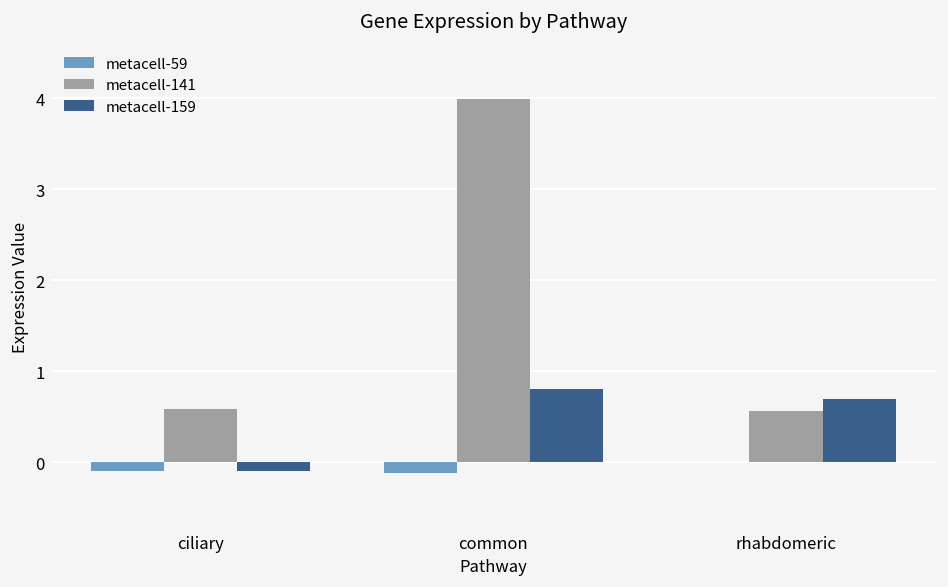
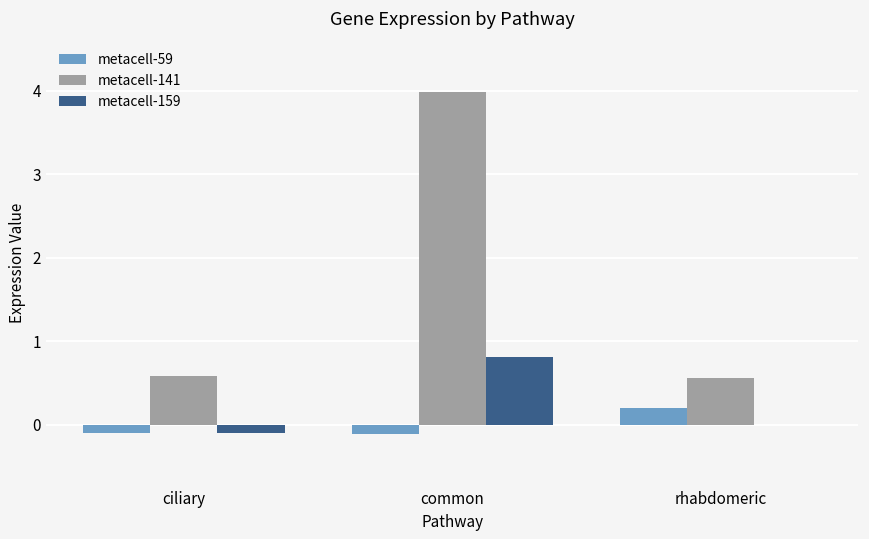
  {
    "metacell-59": {
      "ciliary": -0.1,
      "common": -0.1,
-     "rhabdomeric": 0.0
+     "rhabdomeric": 0.2
    },
    "metacell-141": {
      "ciliary": 0.6,
      "common": 4.0,
      "rhabdomeric": 0.6
    },
    "metacell-159": {
      "ciliary": -0.1,
      "common": 0.8,
-     "rhabdomeric": 0.7
+     "rhabdomeric": 0.0
    }
  }
